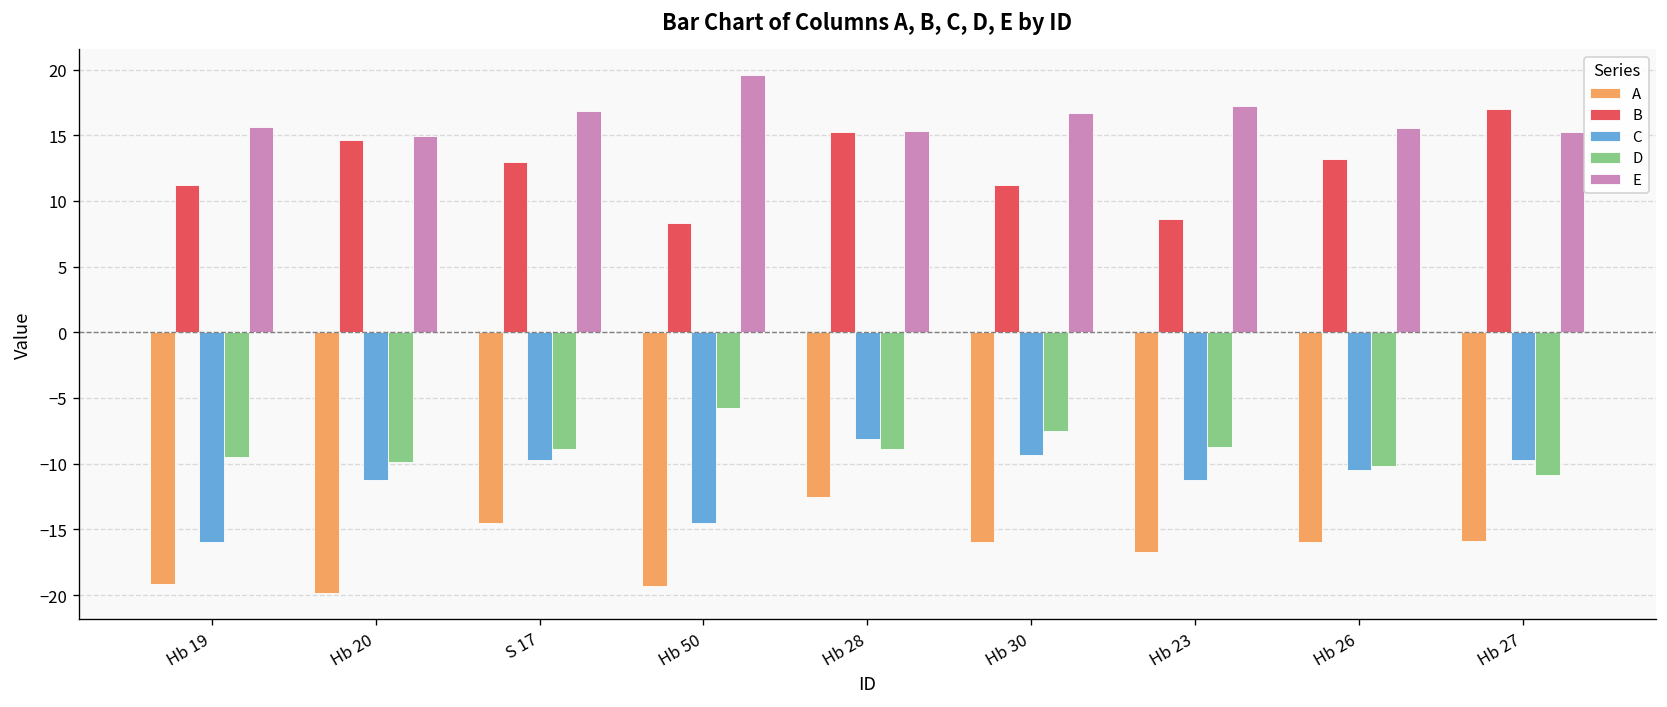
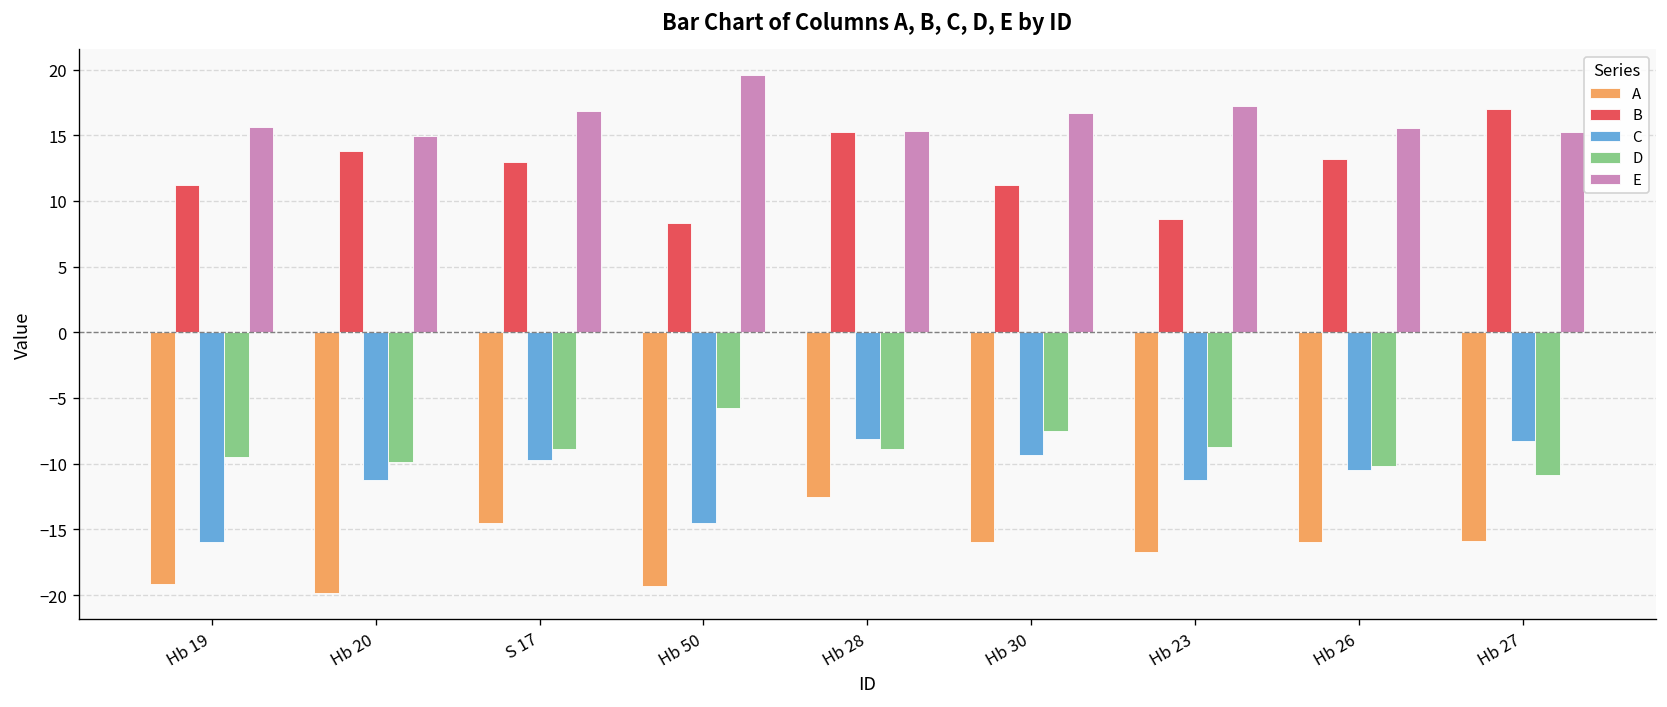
  {
    "A": {
      "Hb 19": -19.2,
      "Hb 20": -19.9,
      "S 17": -14.5,
      "Hb 50": -19.3,
      "Hb 28": -12.5,
      "Hb 30": -16.0,
      "Hb 23": -16.7,
      "Hb 26": -16.0,
      "Hb 27": -15.9
    },
    "B": {
      "Hb 19": 11.2,
-     "Hb 20": 14.6,
+     "Hb 20": 13.8,
      "S 17": 12.9,
      "Hb 50": 8.3,
      "Hb 28": 15.2,
      "Hb 30": 11.2,
      "Hb 23": 8.6,
      "Hb 26": 13.2,
      "Hb 27": 17.0
    },
    "C": {
      "Hb 19": -16.0,
      "Hb 20": -11.2,
      "S 17": -9.8,
      "Hb 50": -14.5,
      "Hb 28": -8.1,
      "Hb 30": -9.4,
      "Hb 23": -11.2,
      "Hb 26": -10.5,
-     "Hb 27": -9.7
+     "Hb 27": -8.3
    },
    "D": {
      "Hb 19": -9.5,
      "Hb 20": -9.9,
      "S 17": -8.9,
      "Hb 50": -5.8,
      "Hb 28": -8.9,
      "Hb 30": -7.5,
      "Hb 23": -8.7,
      "Hb 26": -10.2,
      "Hb 27": -10.8
    },
    "E": {
      "Hb 19": 15.6,
      "Hb 20": 14.9,
      "S 17": 16.9,
      "Hb 50": 19.6,
      "Hb 28": 15.3,
      "Hb 30": 16.7,
      "Hb 23": 17.2,
      "Hb 26": 15.6,
      "Hb 27": 15.3
    }
  }
